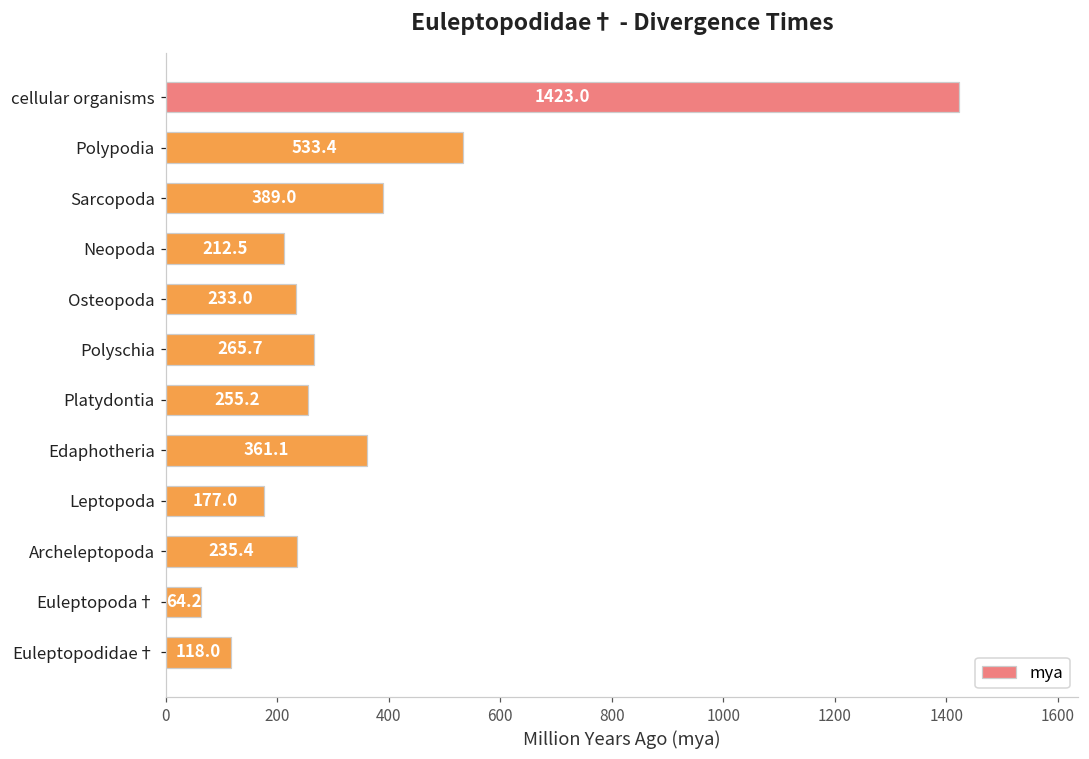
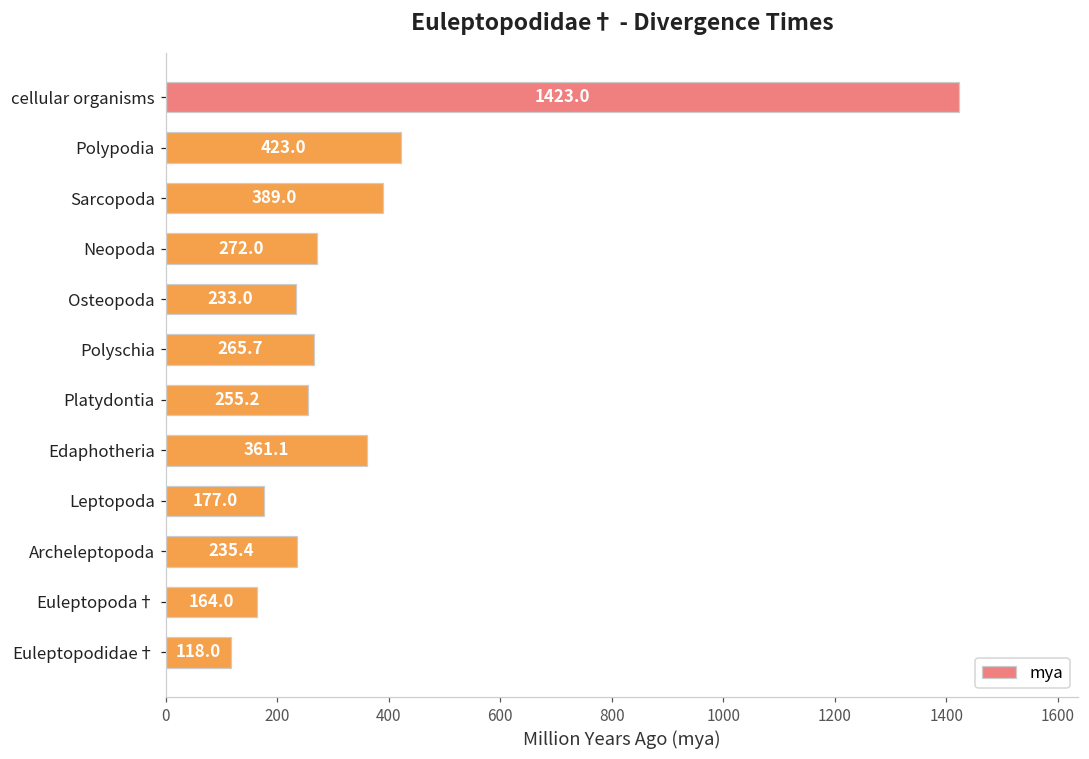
  {
    "cellular organisms": 1423.0,
-   "Polypodia": 533.4,
+   "Polypodia": 423.0,
    "Sarcopoda": 389.0,
-   "Neopoda": 212.5,
+   "Neopoda": 272.0,
    "Osteopoda": 233.0,
    "Polyschia": 265.7,
    "Platydontia": 255.2,
    "Edaphotheria": 361.1,
    "Leptopoda": 177.0,
    "Archeleptopoda": 235.4,
-   "Euleptopoda†": 64.2,
+   "Euleptopoda†": 164.0,
    "Euleptopodidae†": 118.0
  }
